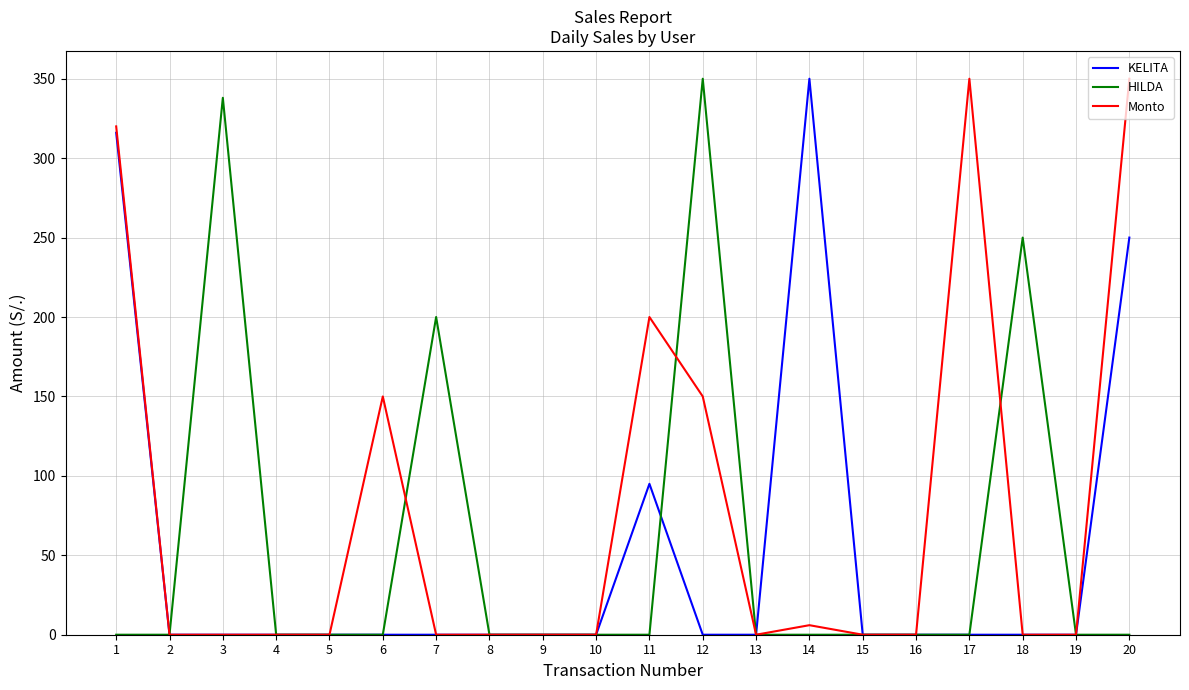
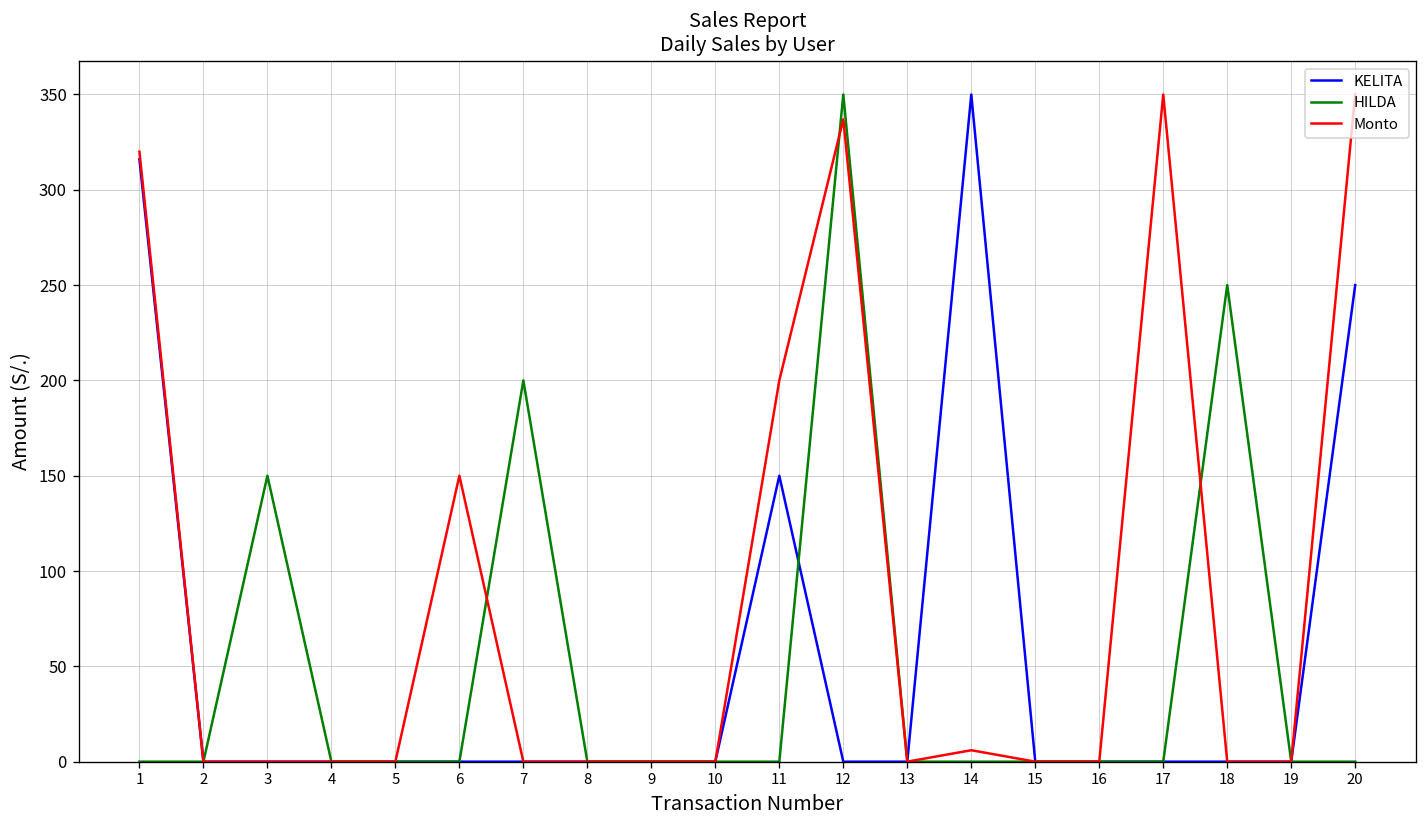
  {
    "KELITA": {
      "1": 316,
-     "11": 95,
+     "11": 150,
      "12": 0,
      "14": 350,
      "20": 250
    },
    "HILDA": {
      "1": 0,
-     "3": 338,
+     "3": 150,
      "7": 200,
      "11": 0,
      "12": 350,
      "14": 0,
      "18": 250,
      "20": 0
    },
    "Monto": {
      "1": 320,
      "6": 150,
      "11": 200,
-     "12": 150,
+     "12": 337,
      "14": 6,
      "17": 350
    }
  }
